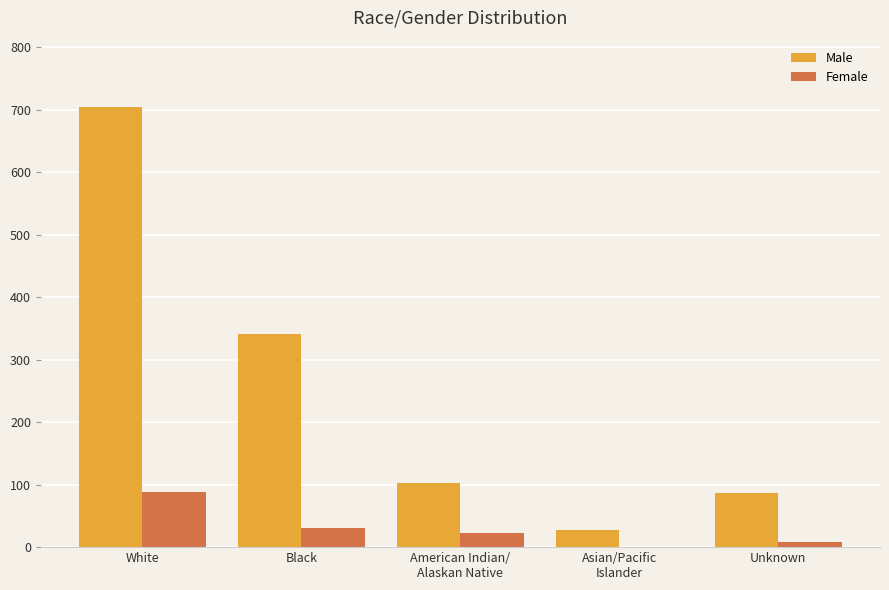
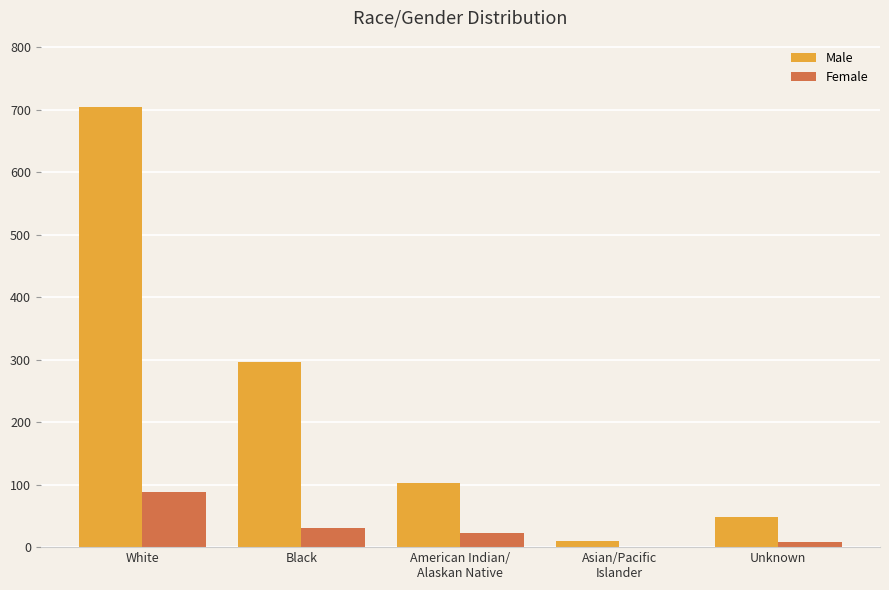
  {
    "Male": {
      "White": 710,
-     "Black": 340,
+     "Black": 300,
      "American Indian/ Alaskan Native": 100,
-     "Asian/Pacific Islander": 30,
-     "Unknown": 90
+     "Asian/Pacific Islander": 10,
+     "Unknown": 50
    },
    "Female": {
      "White": 90,
      "Black": 30,
      "American Indian/ Alaskan Native": 20,
      "Unknown": 10
    }
  }
